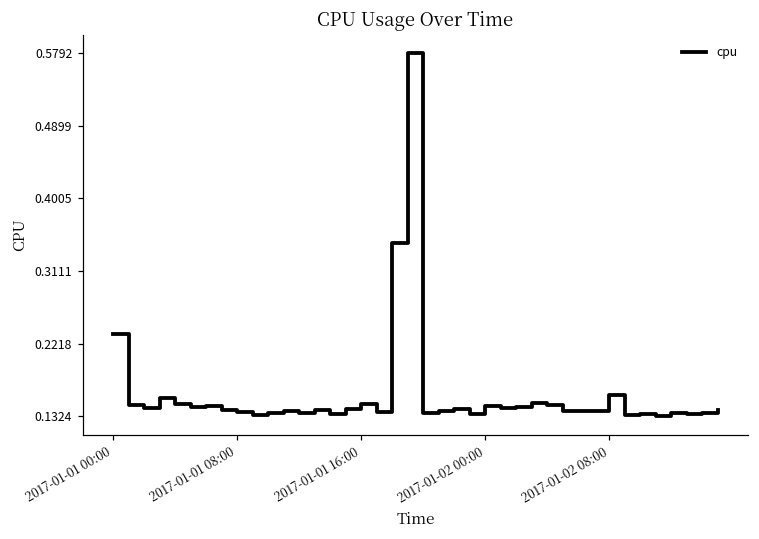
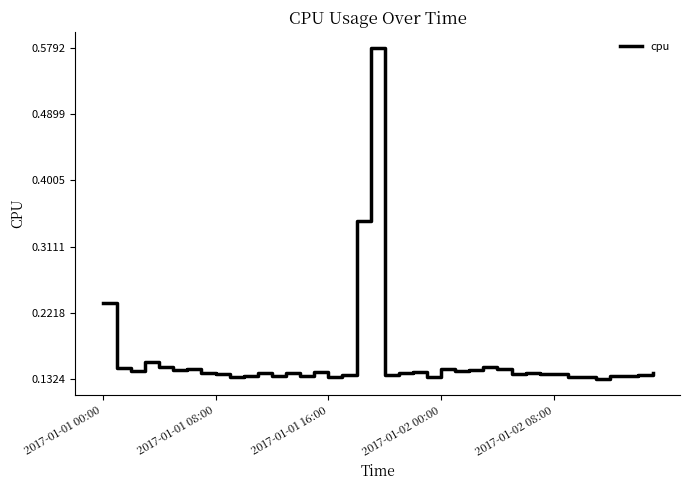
  {
    "2017-01-01 00:00": 0.23,
    "2017-01-01 08:00": 0.14,
-   "2017-01-01 16:00": 0.15,
+   "2017-01-01 16:00": 0.13,
    "2017-01-02 00:00": 0.15,
-   "2017-01-02 08:00": 0.16
+   "2017-01-02 08:00": 0.14
  }
